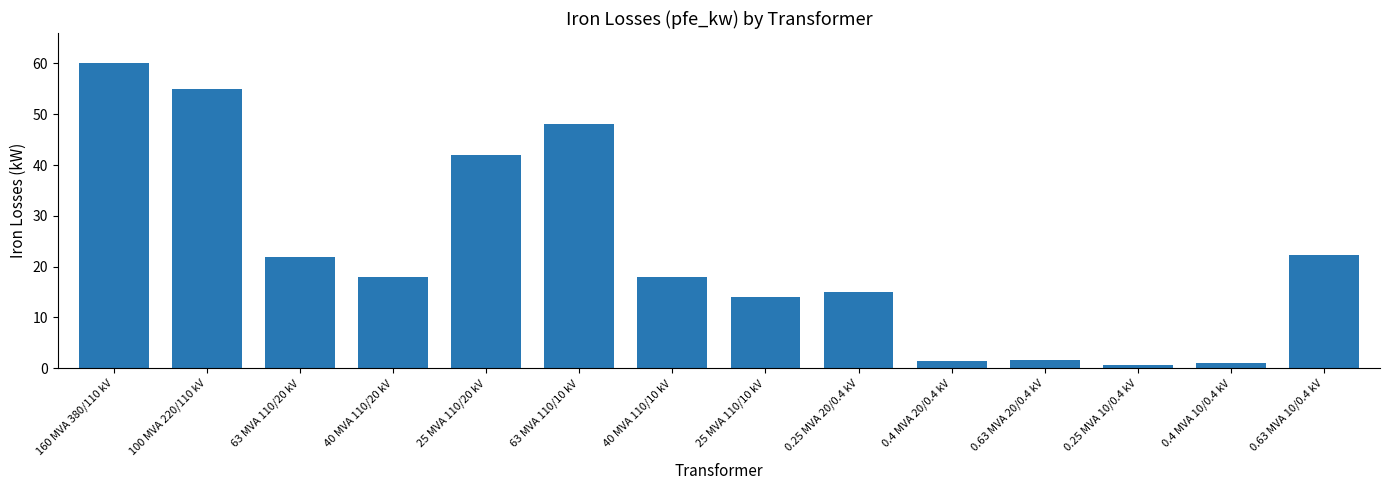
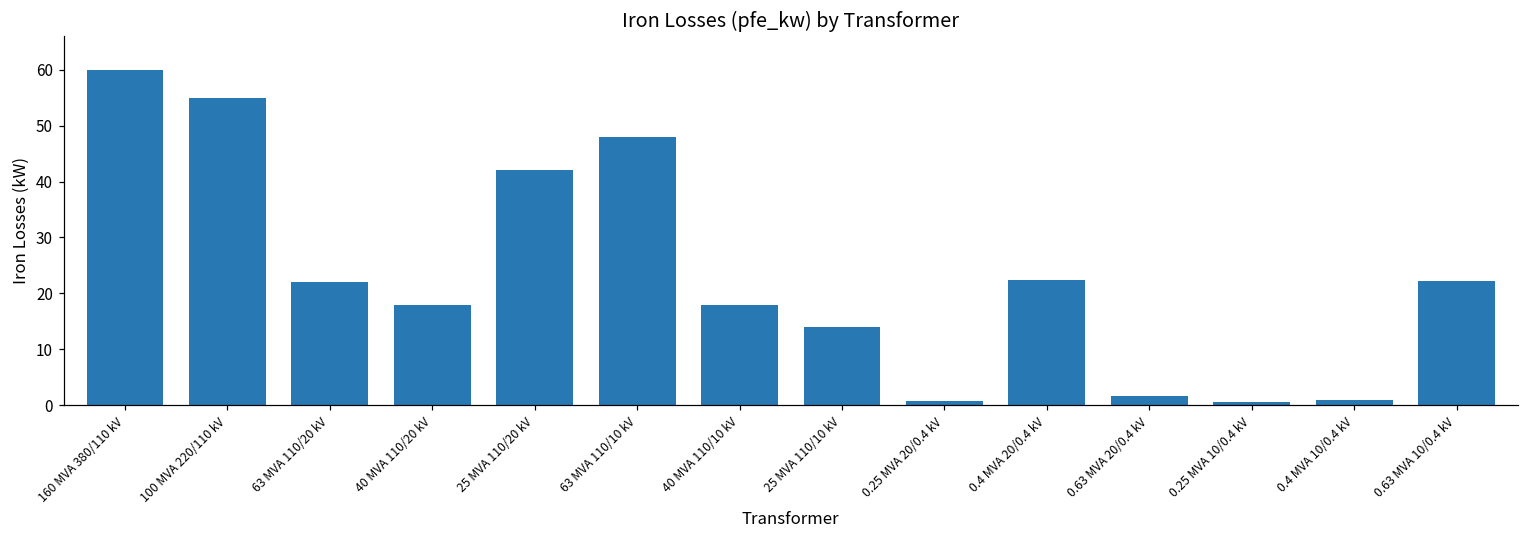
  {
    "160 MVA 380/110 kV": 60,
    "100 MVA 220/110 kV": 55,
    "63 MVA 110/20 kV": 22,
    "40 MVA 110/20 kV": 18,
    "25 MVA 110/20 kV": 42,
    "63 MVA 110/10 kV": 48,
    "40 MVA 110/10 kV": 18,
    "25 MVA 110/10 kV": 14,
-   "0.25 MVA 20/0.4 kV": 15,
-   "0.4 MVA 20/0.4 kV": 1,
+   "0.25 MVA 20/0.4 kV": 1,
+   "0.4 MVA 20/0.4 kV": 22,
    "0.63 MVA 20/0.4 kV": 2,
    "0.25 MVA 10/0.4 kV": 1,
    "0.4 MVA 10/0.4 kV": 1,
    "0.63 MVA 10/0.4 kV": 22
  }
